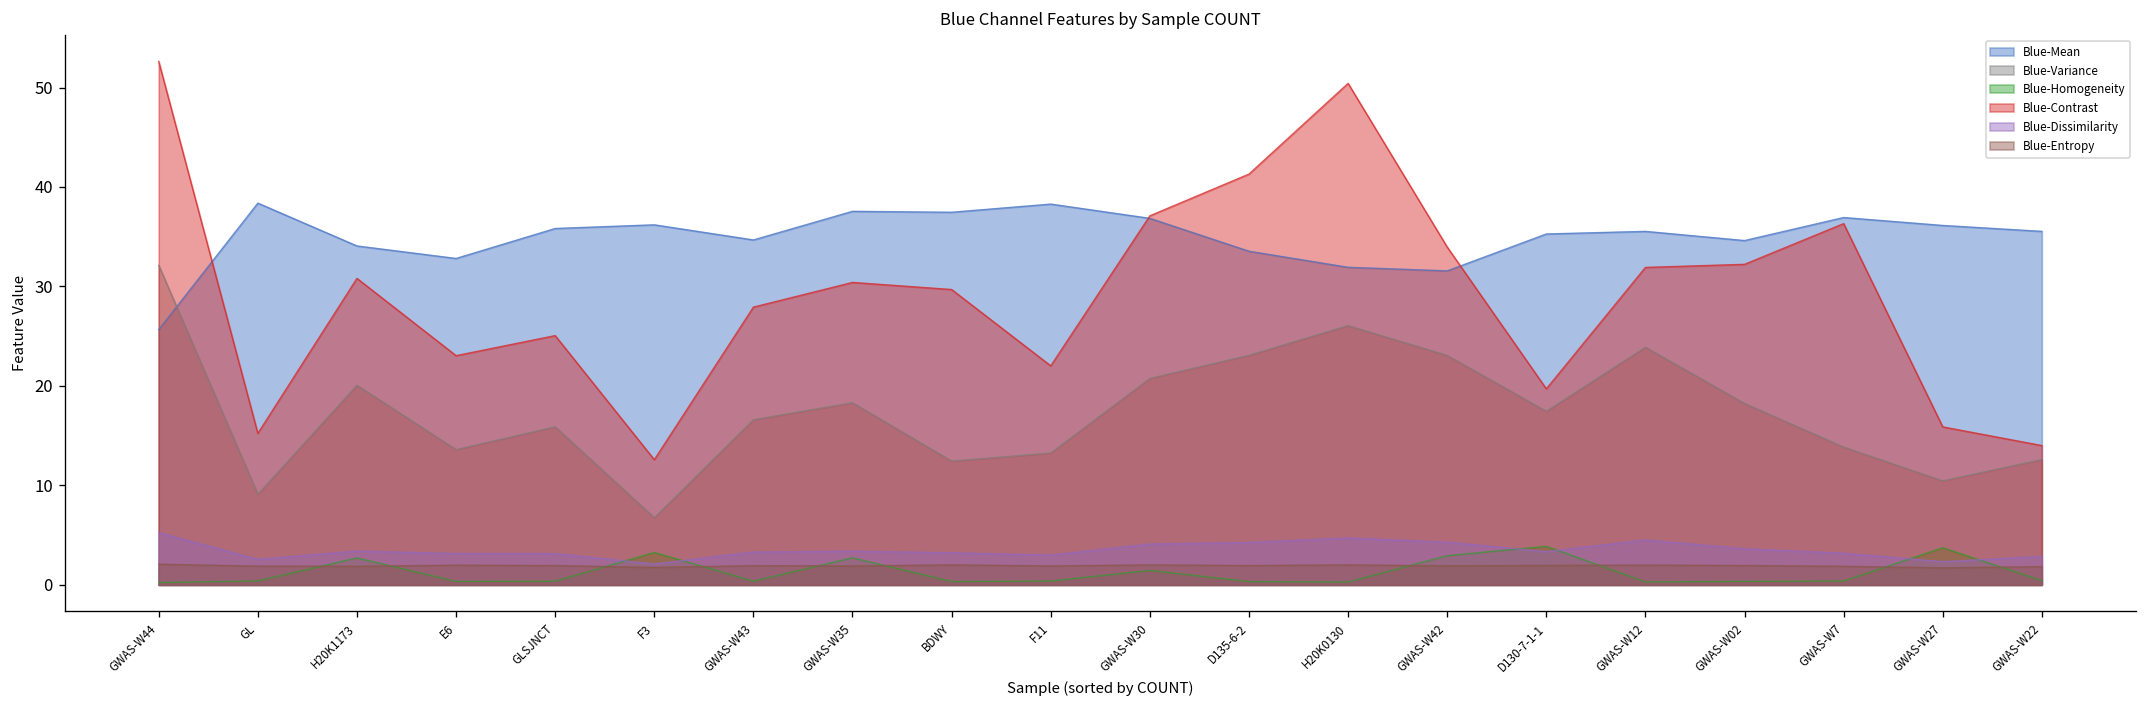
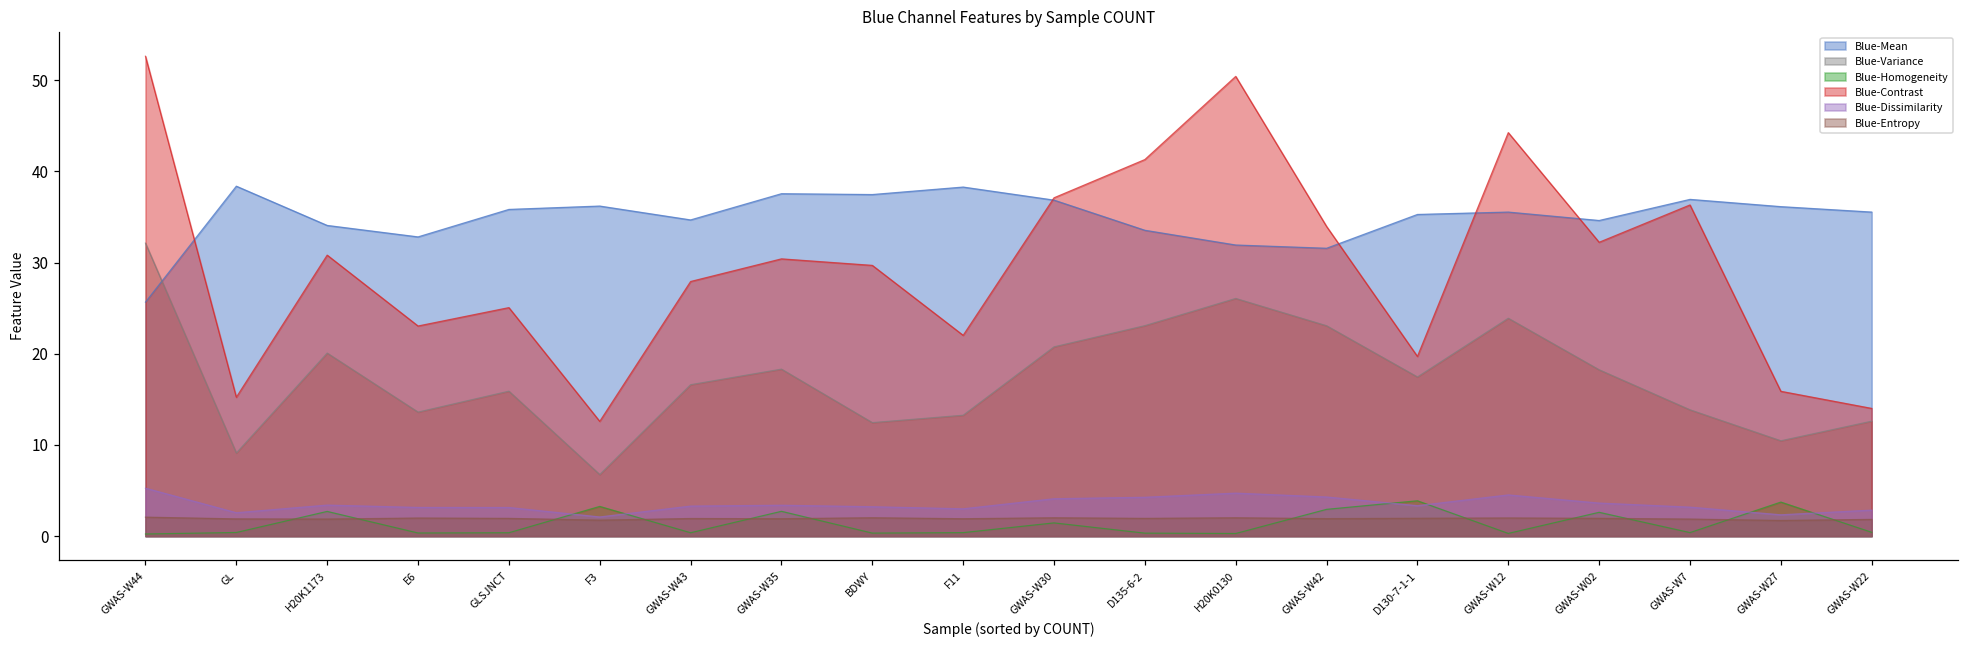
  {
    "Blue-Homogeneity": {
      "GWAS-W44": 0,
      "GL": 0,
      "H20K1173": 3,
      "E6": 0,
      "GLSJNCT": 0,
      "F3": 3,
      "GWAS-W43": 0,
      "GWAS-W35": 3,
      "BDWY": 0,
      "F11": 0,
      "GWAS-W30": 1,
      "D135-6-2": 0,
      "H20K0130": 0,
      "GWAS-W42": 3,
      "D130-7-1-1": 4,
      "GWAS-W12": 0,
-     "GWAS-W02": 0,
+     "GWAS-W02": 3,
      "GWAS-W7": 0,
      "GWAS-W27": 4,
      "GWAS-W22": 0
    },
    "Blue-Contrast": {
      "GWAS-W44": 53,
      "GL": 15,
      "H20K1173": 31,
      "E6": 23,
      "GLSJNCT": 25,
      "F3": 13,
      "GWAS-W43": 28,
      "GWAS-W35": 30,
      "BDWY": 30,
      "F11": 22,
      "D135-6-2": 41,
      "H20K0130": 50,
      "GWAS-W42": 34,
      "D130-7-1-1": 20,
-     "GWAS-W12": 32,
+     "GWAS-W12": 44,
      "GWAS-W02": 32,
      "GWAS-W7": 36,
      "GWAS-W27": 16,
      "GWAS-W22": 14
    }
  }
